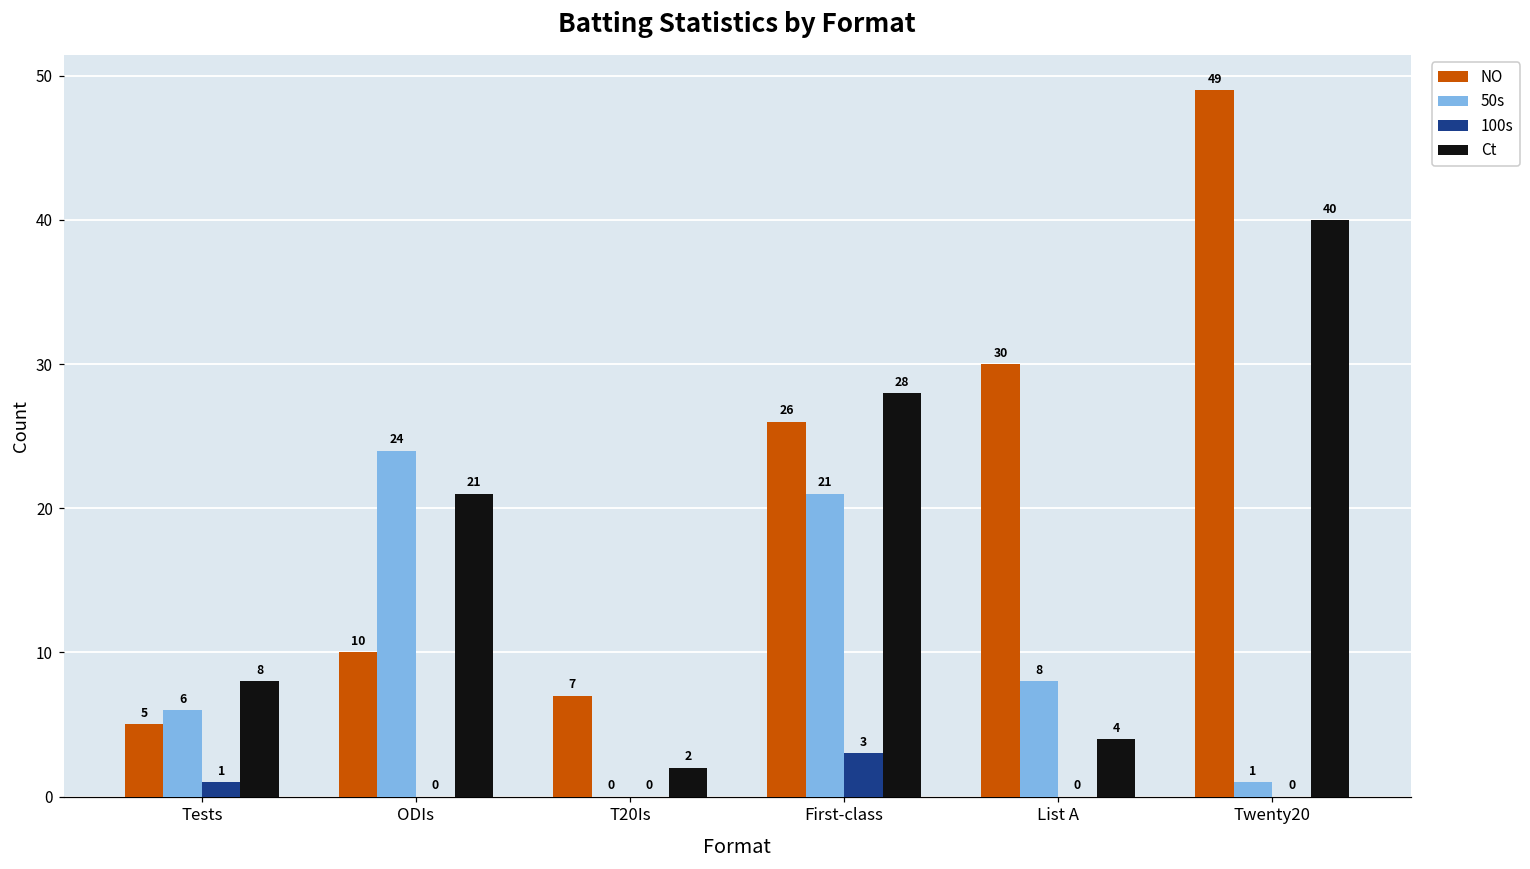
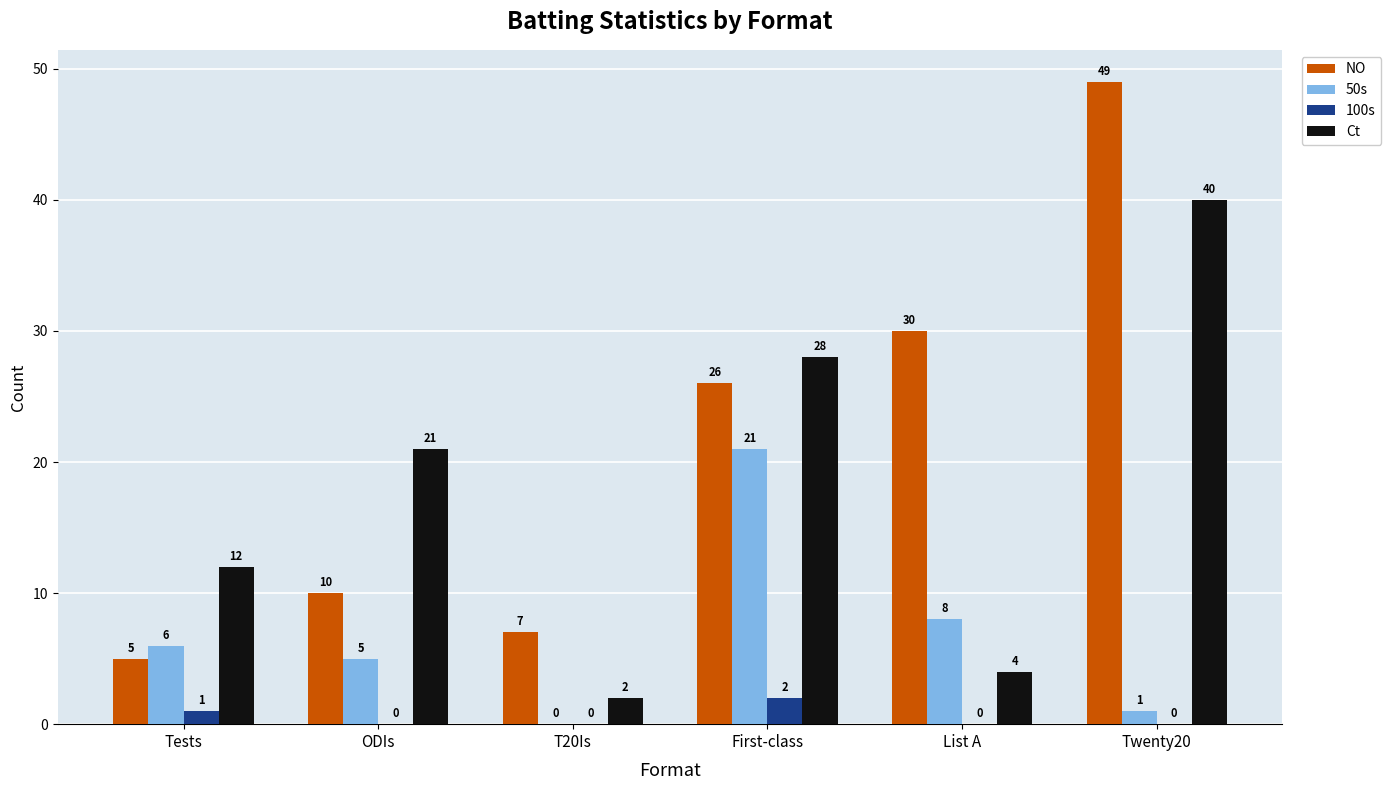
  {
    "NO": {
      "Tests": 5,
      "ODIs": 10,
      "T20Is": 7,
      "First-class": 26,
      "List A": 30,
      "Twenty20": 49
    },
    "50s": {
      "Tests": 6,
-     "ODIs": 24,
+     "ODIs": 5,
      "T20Is": 0,
      "First-class": 21,
      "List A": 8,
      "Twenty20": 1
    },
    "100s": {
      "Tests": 1,
      "ODIs": 0,
      "T20Is": 0,
-     "First-class": 3,
+     "First-class": 2,
      "List A": 0,
      "Twenty20": 0
    },
    "Ct": {
-     "Tests": 8,
+     "Tests": 12,
      "ODIs": 21,
      "T20Is": 2,
      "First-class": 28,
      "List A": 4,
      "Twenty20": 40
    }
  }
